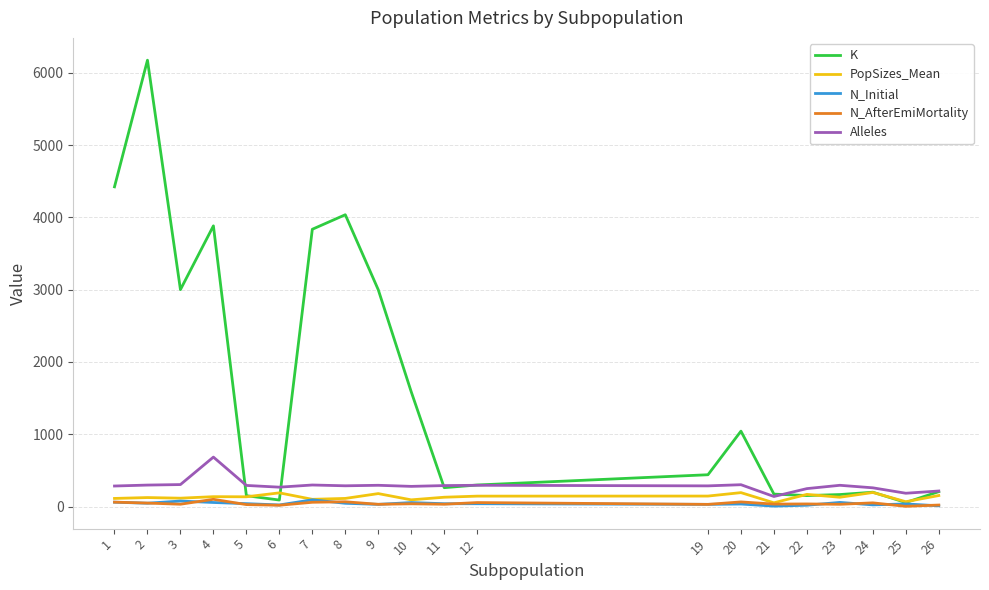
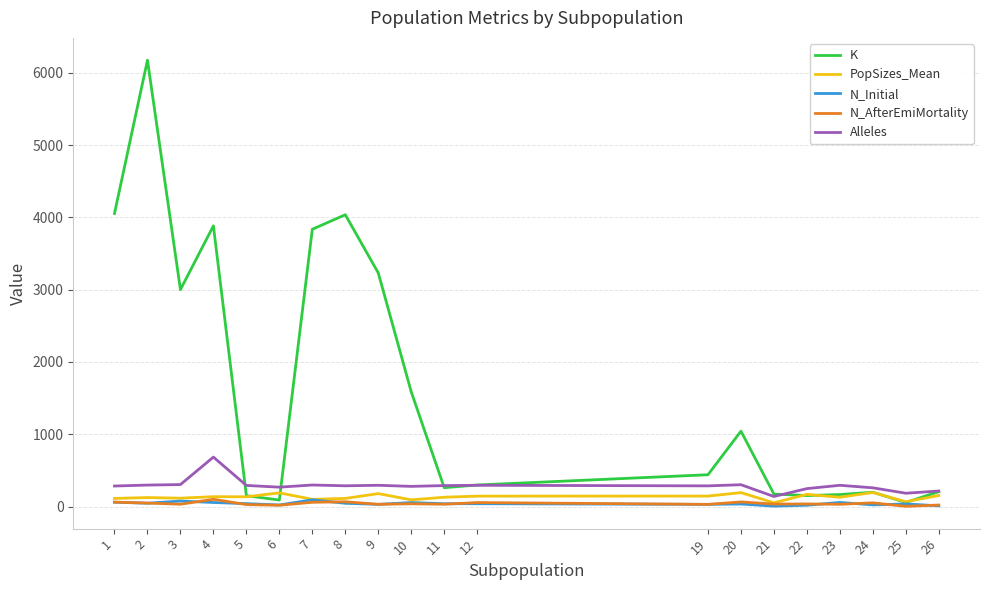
  {
    "K": {
-     "1": 4400,
+     "1": 4100,
      "2": 6200,
      "3": 3000,
      "4": 3900,
      "6": 100,
      "7": 3800,
      "8": 4000,
-     "9": 3000,
+     "9": 3200,
      "10": 1600,
      "19": 400,
      "20": 1000,
      "23": 200
    },
    "PopSizes_Mean": {
      "1": 100,
      "2": 100,
      "3": 100,
      "4": 100,
      "6": 200,
      "8": 100,
      "9": 200,
      "10": 100,
      "11": 100,
      "12": 100,
      "19": 100,
      "20": 200,
      "23": 100,
      "26": 200
    },
    "N_Initial": {
      "3": 100,
      "4": 100
    },
    "N_AfterEmiMortality": {
      "3": 0,
      "4": 100
    },
    "Alleles": {
      "1": 300,
      "2": 300,
      "3": 300,
      "4": 700,
      "5": 300,
      "6": 300,
      "7": 300,
      "8": 300,
      "9": 300,
      "10": 300,
      "19": 300,
      "20": 300,
      "22": 200,
      "23": 300,
      "24": 300,
      "25": 200
    }
  }
